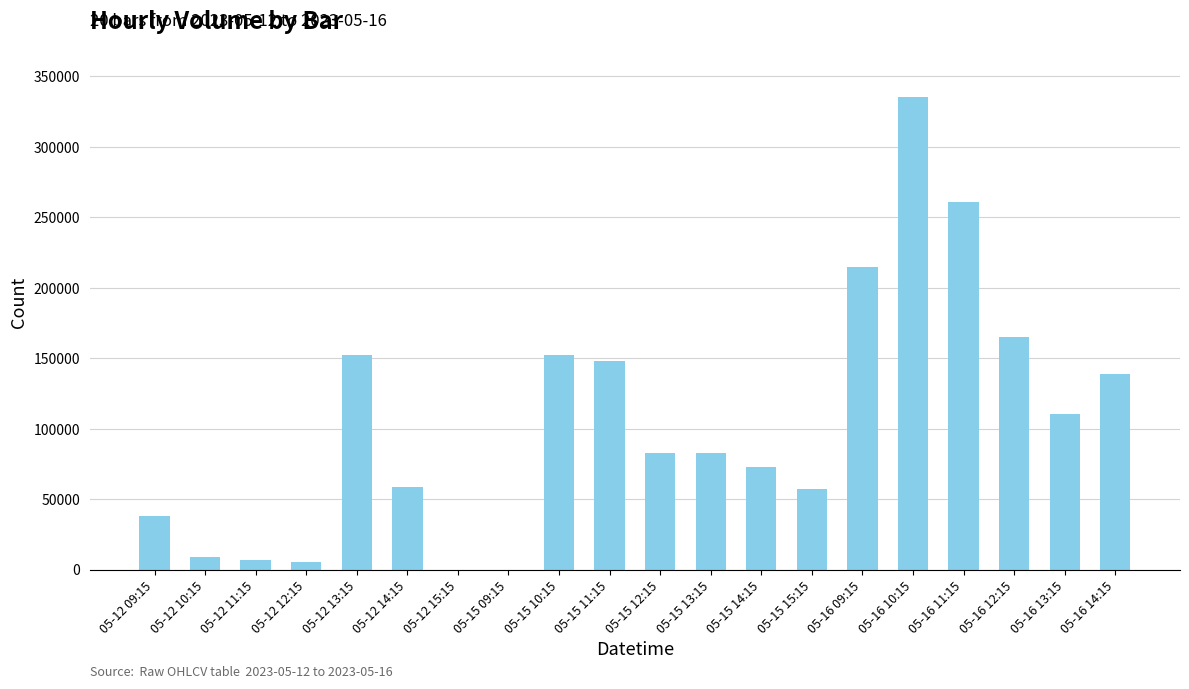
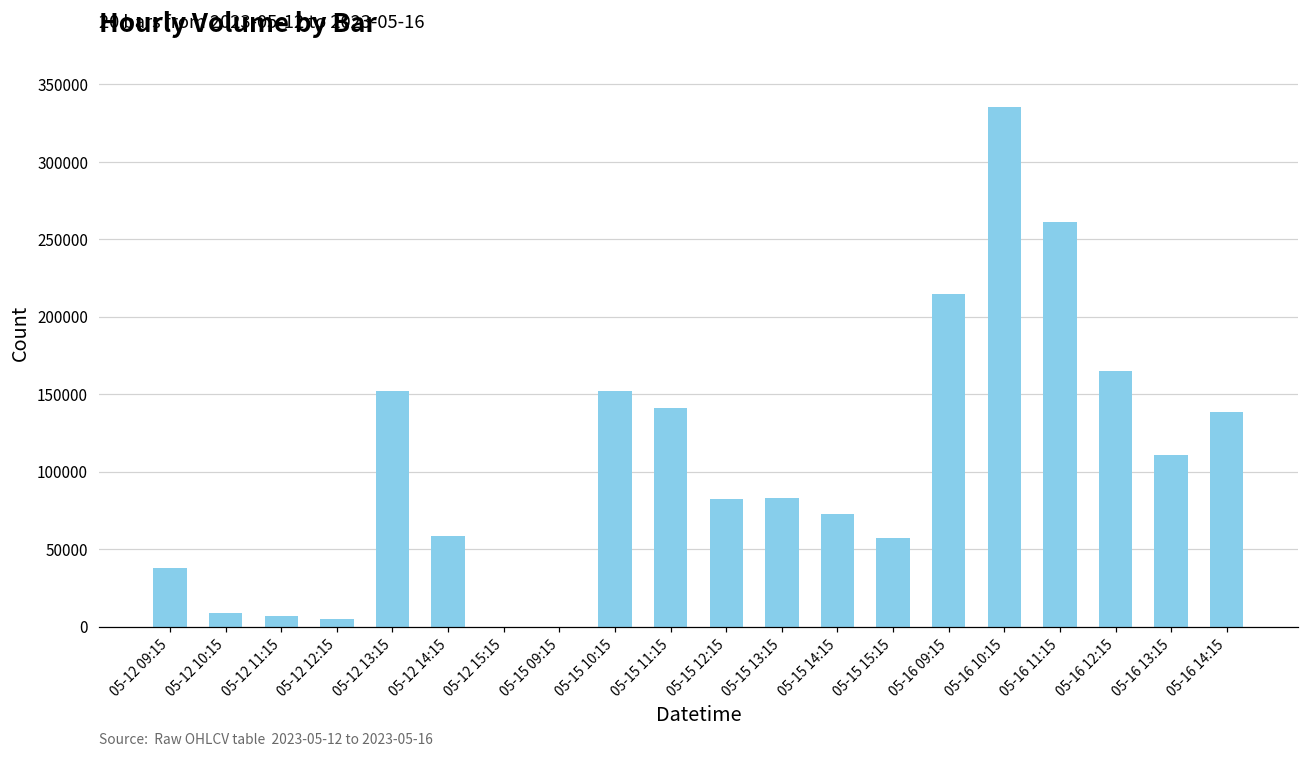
  {
    "05-12 09:15": 38000,
    "05-12 10:15": 9000,
    "05-12 11:15": 7000,
    "05-12 12:15": 5000,
    "05-12 13:15": 152000,
    "05-12 14:15": 59000,
    "05-12 15:15": 0,
    "05-15 09:15": 0,
    "05-15 10:15": 152000,
-   "05-15 11:15": 148000,
+   "05-15 11:15": 141000,
    "05-15 12:15": 83000,
    "05-15 13:15": 83000,
    "05-15 14:15": 73000,
    "05-15 15:15": 57000,
    "05-16 09:15": 215000,
    "05-16 10:15": 335000,
    "05-16 11:15": 261000,
    "05-16 12:15": 165000,
    "05-16 13:15": 110000,
    "05-16 14:15": 139000
  }
